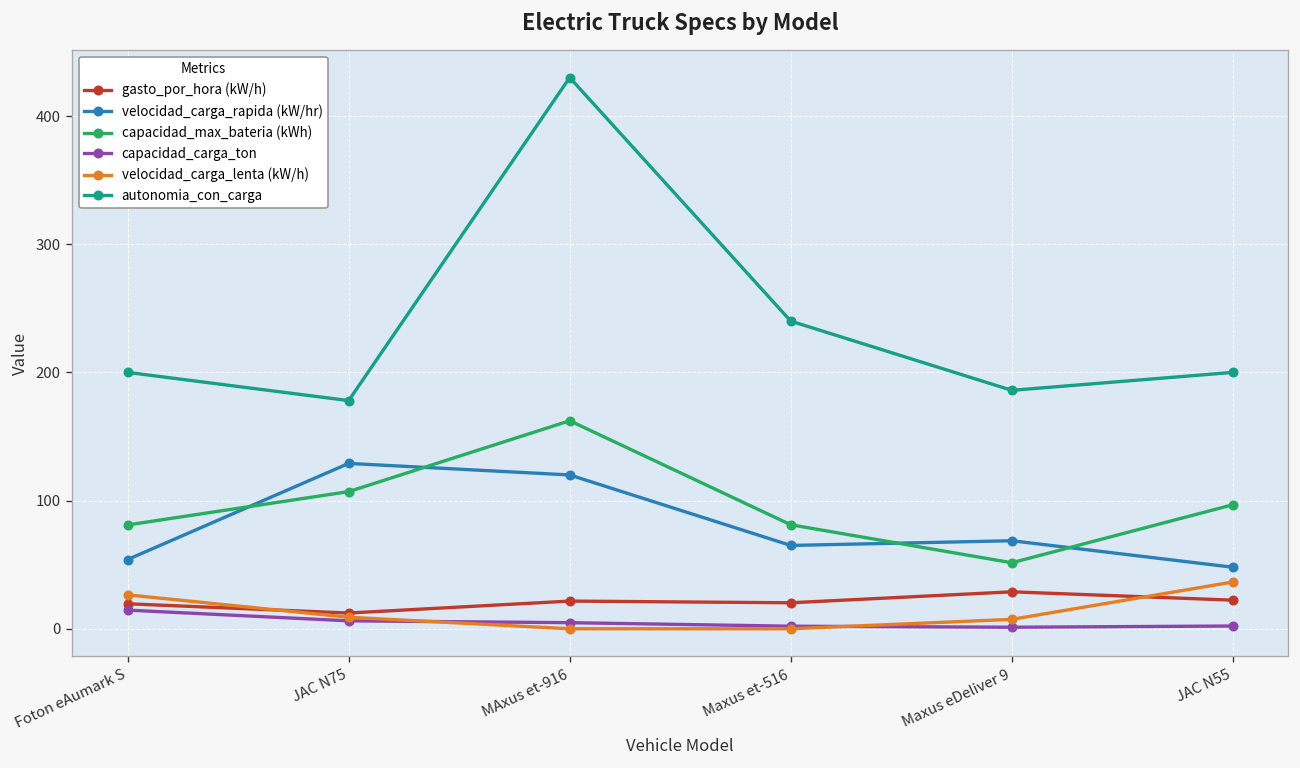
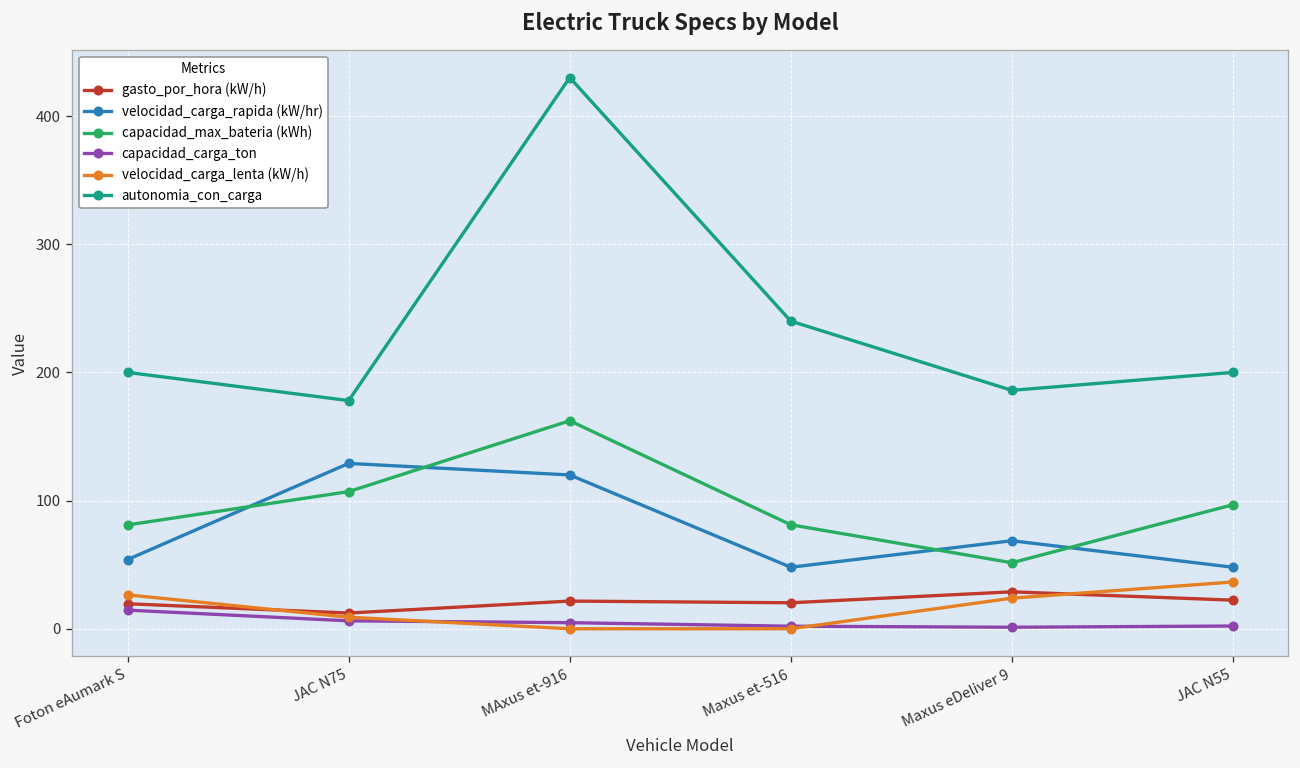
  {
    "gasto_por_hora (kW/h)": {
      "Foton eAumark S": 20,
      "JAC N75": 12,
      "MAxus et-916": 22,
      "Maxus et-516": 20,
      "Maxus eDeliver 9": 29,
      "JAC N55": 22
    },
    "velocidad_carga_rapida (kW/hr)": {
      "Foton eAumark S": 54,
      "JAC N75": 129,
      "MAxus et-916": 120,
-     "Maxus et-516": 65,
+     "Maxus et-516": 48,
      "Maxus eDeliver 9": 69,
      "JAC N55": 48
    },
    "capacidad_carga_ton": {
      "Foton eAumark S": 15,
      "JAC N75": 6,
      "MAxus et-916": 5,
      "Maxus eDeliver 9": 1,
      "JAC N55": 2
    },
    "velocidad_carga_lenta (kW/h)": {
      "Foton eAumark S": 26,
      "JAC N75": 9,
      "MAxus et-916": 0,
-     "Maxus eDeliver 9": 7,
+     "Maxus eDeliver 9": 24,
      "JAC N55": 37
    }
  }
